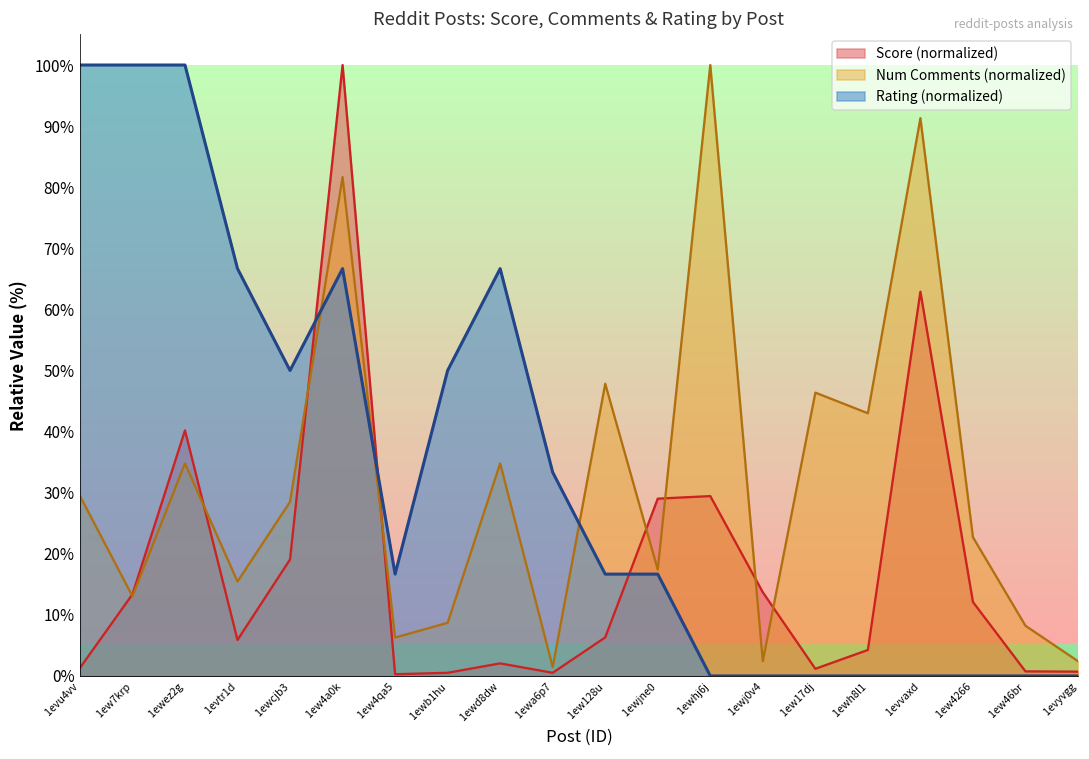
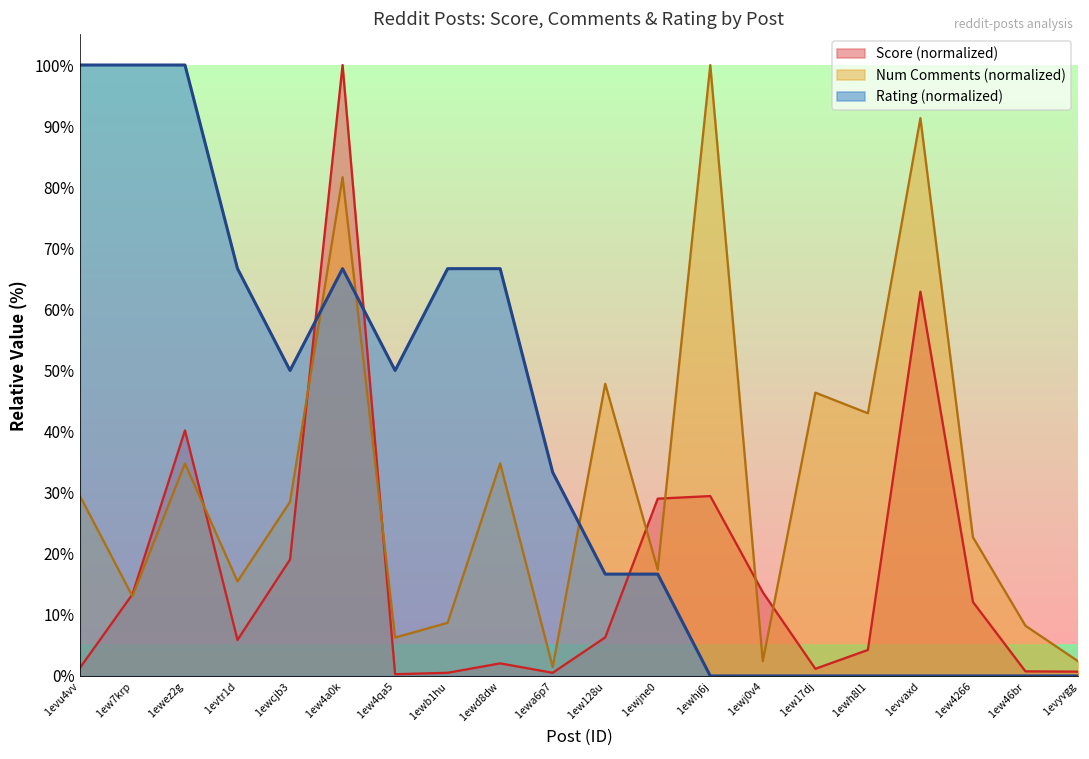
  {
    "Score (normalized)": {
      "1ewez2g": "40%",
      "1evtr1d": "6%",
      "1ewcjb3": "19%",
      "1ew4a0k": "100%",
      "1ew128u": "6%",
      "1ewjne0": "29%",
      "1ewhj6j": "29%",
      "1ewj0v4": "14%",
      "1evvaxd": "63%",
      "1ew4266": "12%"
    },
    "Num Comments (normalized)": {
      "1evu4vv": "29%",
      "1ewez2g": "35%",
      "1evtr1d": "15%",
      "1ewcjb3": "29%",
      "1ew4a0k": "82%",
      "1ew4qa5": "6%",
      "1ewb1hu": "9%",
      "1ewd8dw": "35%",
      "1ew128u": "48%",
      "1ewjne0": "17%",
      "1ewhj6j": "100%",
      "1ew17dj": "46%",
      "1ewh8l1": "43%",
      "1evvaxd": "91%",
      "1ew4266": "23%",
      "1ew46br": "8%"
    },
    "Rating (normalized)": {
      "1evu4vv": "100%",
      "1ew7krp": "100%",
      "1ewez2g": "100%",
      "1evtr1d": "67%",
      "1ewcjb3": "50%",
      "1ew4a0k": "67%",
-     "1ew4qa5": "17%",
-     "1ewb1hu": "50%",
+     "1ew4qa5": "50%",
+     "1ewb1hu": "67%",
      "1ewd8dw": "67%",
      "1ewa6p7": "33%",
      "1ew128u": "17%",
      "1ewjne0": "17%"
    }
  }
